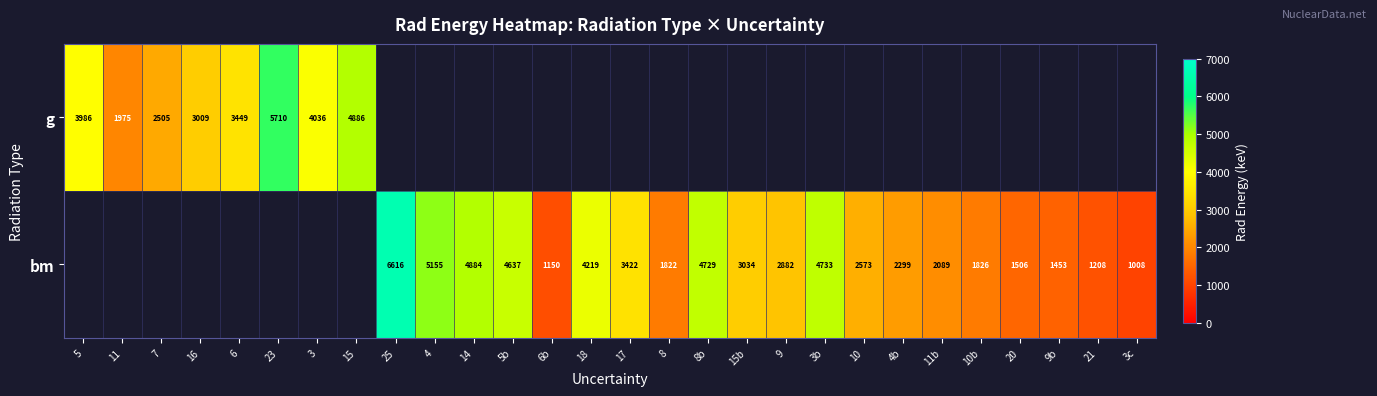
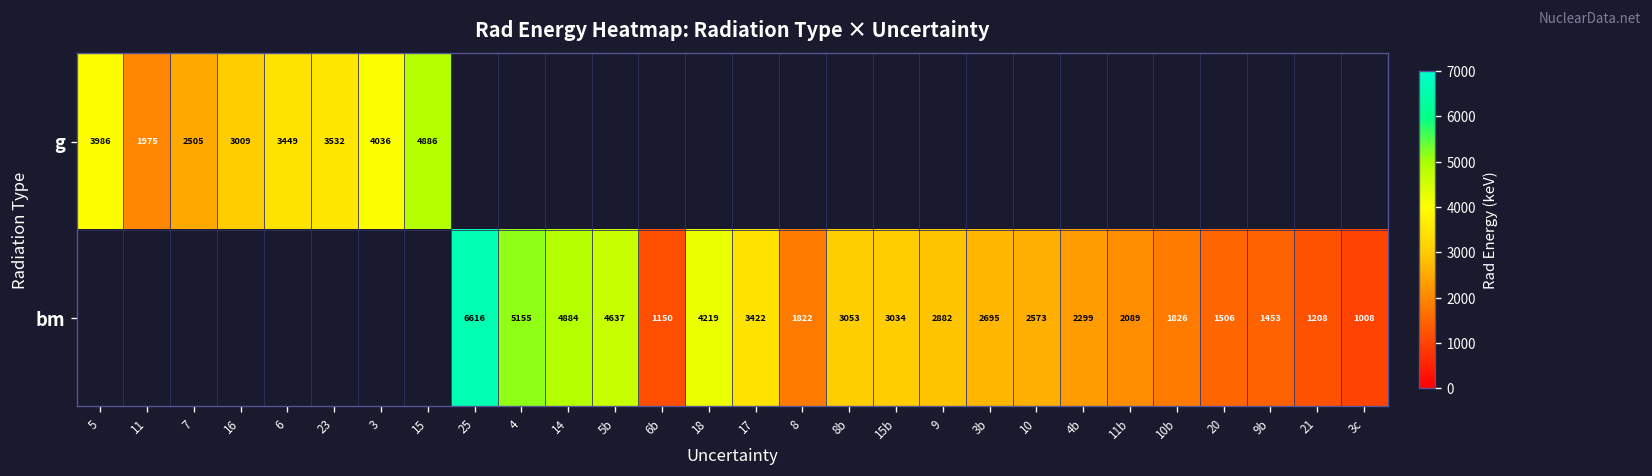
  {
    "g": {
      "5": 3986,
      "11": 1975,
      "7": 2505,
      "16": 3009,
      "6": 3449,
-     "23": 5710,
+     "23": 3532,
      "3": 4036,
      "15": 4886
    },
    "bm": {
      "25": 6616,
      "4": 5155,
      "14": 4884,
      "5b": 4637,
      "6b": 1150,
      "18": 4219,
      "17": 3422,
      "8": 1822,
-     "8b": 4729,
+     "8b": 3053,
      "15b": 3034,
      "9": 2882,
-     "3b": 4733,
+     "3b": 2695,
      "10": 2573,
      "4b": 2299,
      "11b": 2089,
      "10b": 1826,
      "20": 1506,
      "9b": 1453,
      "21": 1208,
      "3c": 1008
    }
  }
